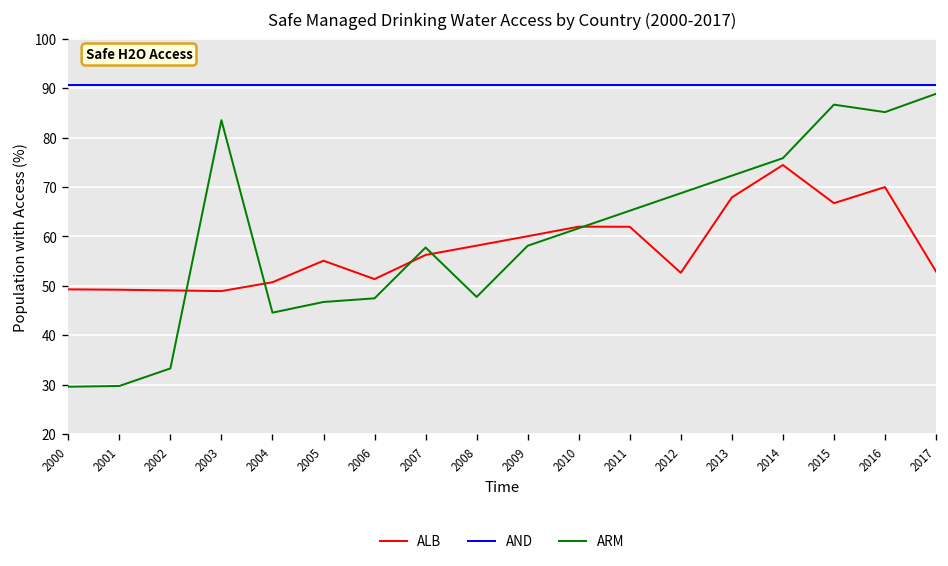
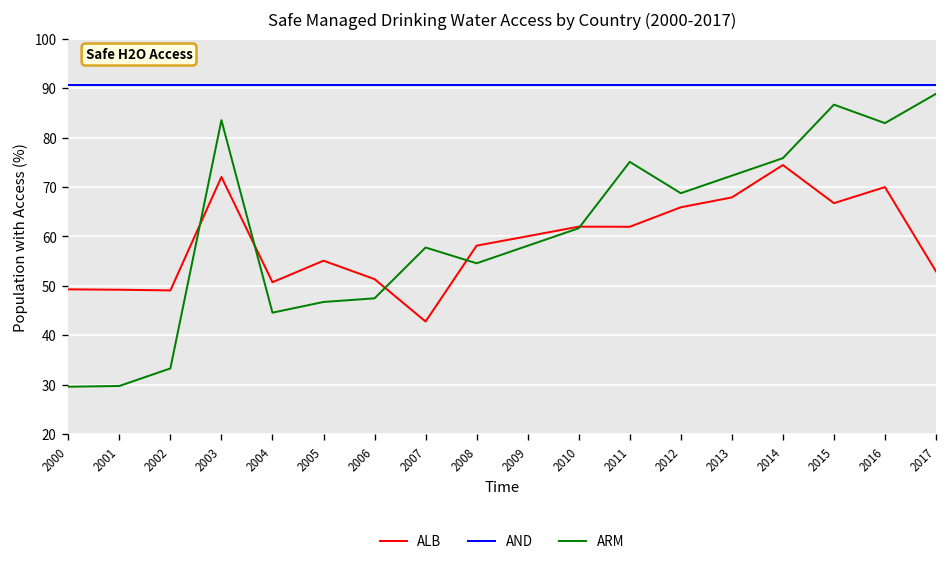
  {
    "ALB": {
      "2000": 49,
      "2001": 49,
      "2002": 49,
-     "2003": 49,
+     "2003": 72,
      "2004": 51,
      "2005": 55,
      "2006": 51,
-     "2007": 56,
+     "2007": 43,
      "2008": 58,
      "2009": 60,
      "2011": 62,
-     "2012": 53,
+     "2012": 66,
      "2013": 68,
      "2014": 74,
      "2015": 67,
      "2016": 70,
      "2017": 53
    },
    "AND": {
      "2000": 91,
      "2001": 91,
      "2002": 91,
      "2003": 91,
      "2004": 91,
      "2005": 91,
      "2006": 91,
      "2007": 91,
      "2008": 91,
      "2009": 91,
      "2010": 91,
      "2011": 91,
      "2012": 91,
      "2013": 91,
      "2014": 91,
      "2015": 91,
      "2016": 91,
      "2017": 91
    },
    "ARM": {
      "2000": 30,
      "2001": 30,
      "2002": 33,
      "2003": 84,
      "2004": 45,
      "2005": 47,
      "2006": 47,
      "2007": 58,
-     "2008": 48,
+     "2008": 55,
      "2009": 58,
-     "2011": 65,
+     "2011": 75,
      "2012": 69,
      "2013": 72,
      "2014": 76,
      "2015": 87,
-     "2016": 85,
+     "2016": 83,
      "2017": 89
    }
  }
